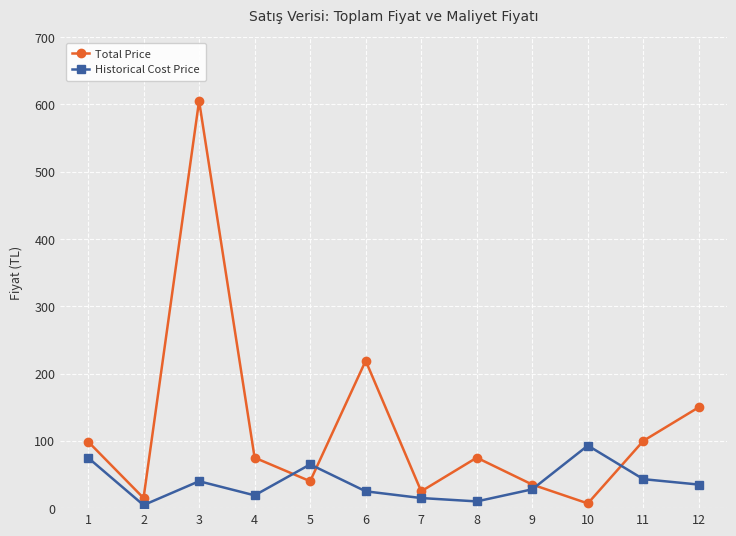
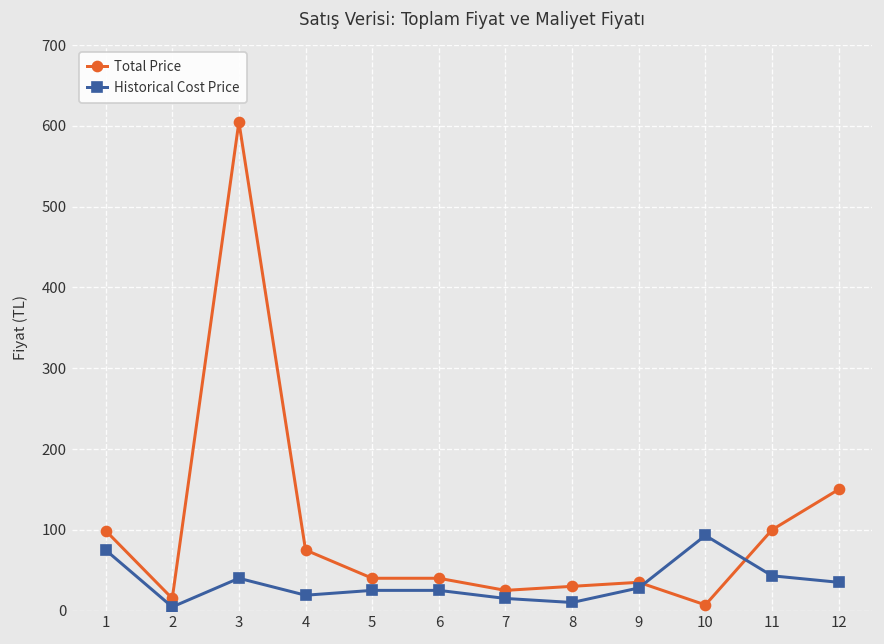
  {
    "Total Price": {
      "1": 100,
      "2": 20,
      "3": 610,
      "4": 80,
      "5": 40,
-     "6": 220,
+     "6": 40,
      "7": 30,
-     "8": 80,
+     "8": 30,
      "9": 40,
      "10": 10,
      "11": 100,
      "12": 150
    },
    "Historical Cost Price": {
      "1": 80,
      "2": 0,
      "3": 40,
      "4": 20,
-     "5": 70,
+     "5": 30,
      "6": 30,
      "7": 20,
      "8": 10,
      "9": 30,
      "10": 90,
      "11": 40,
      "12": 40
    }
  }
